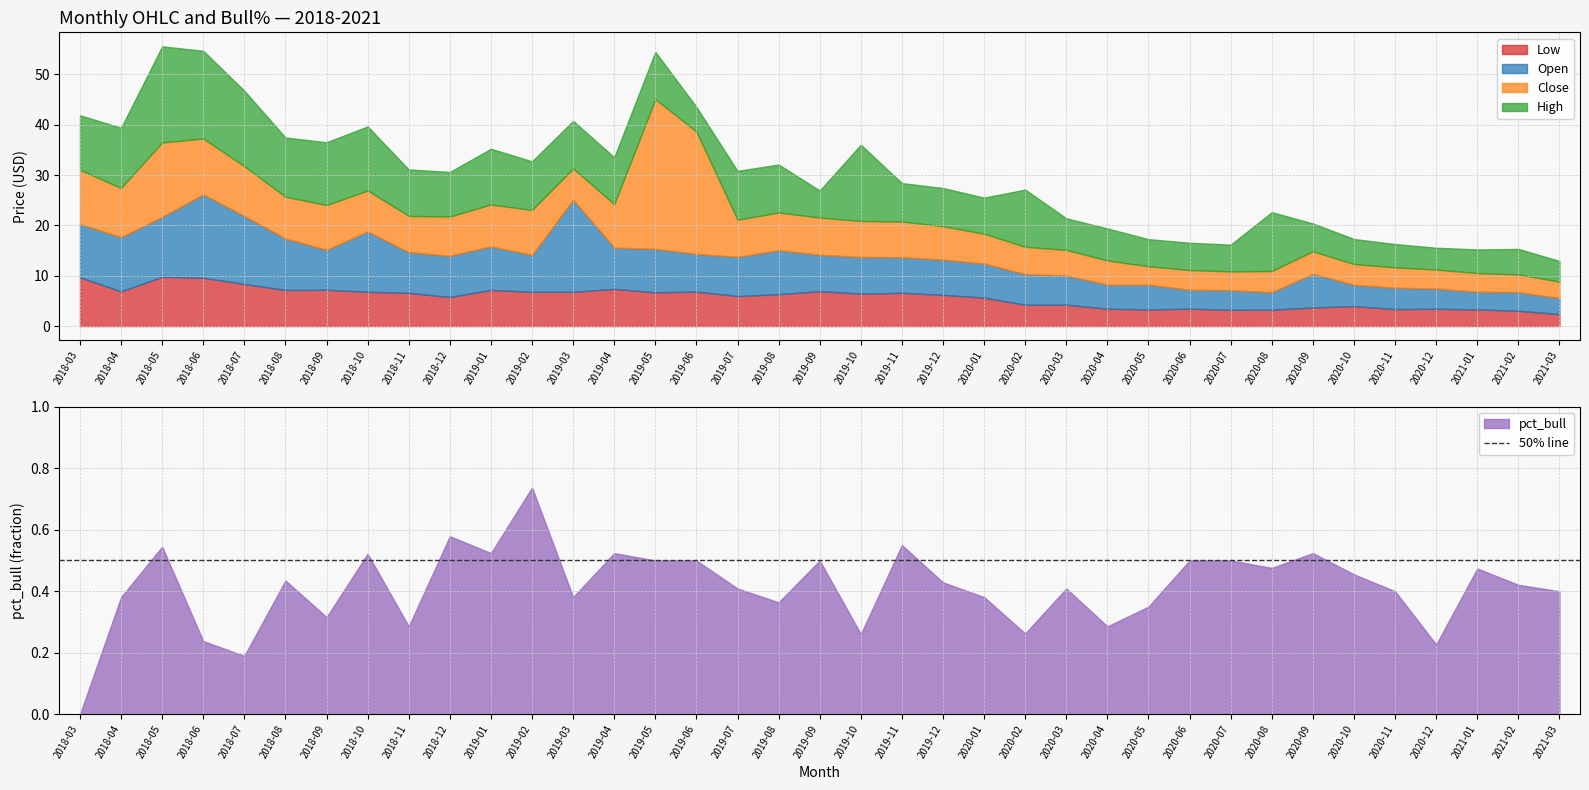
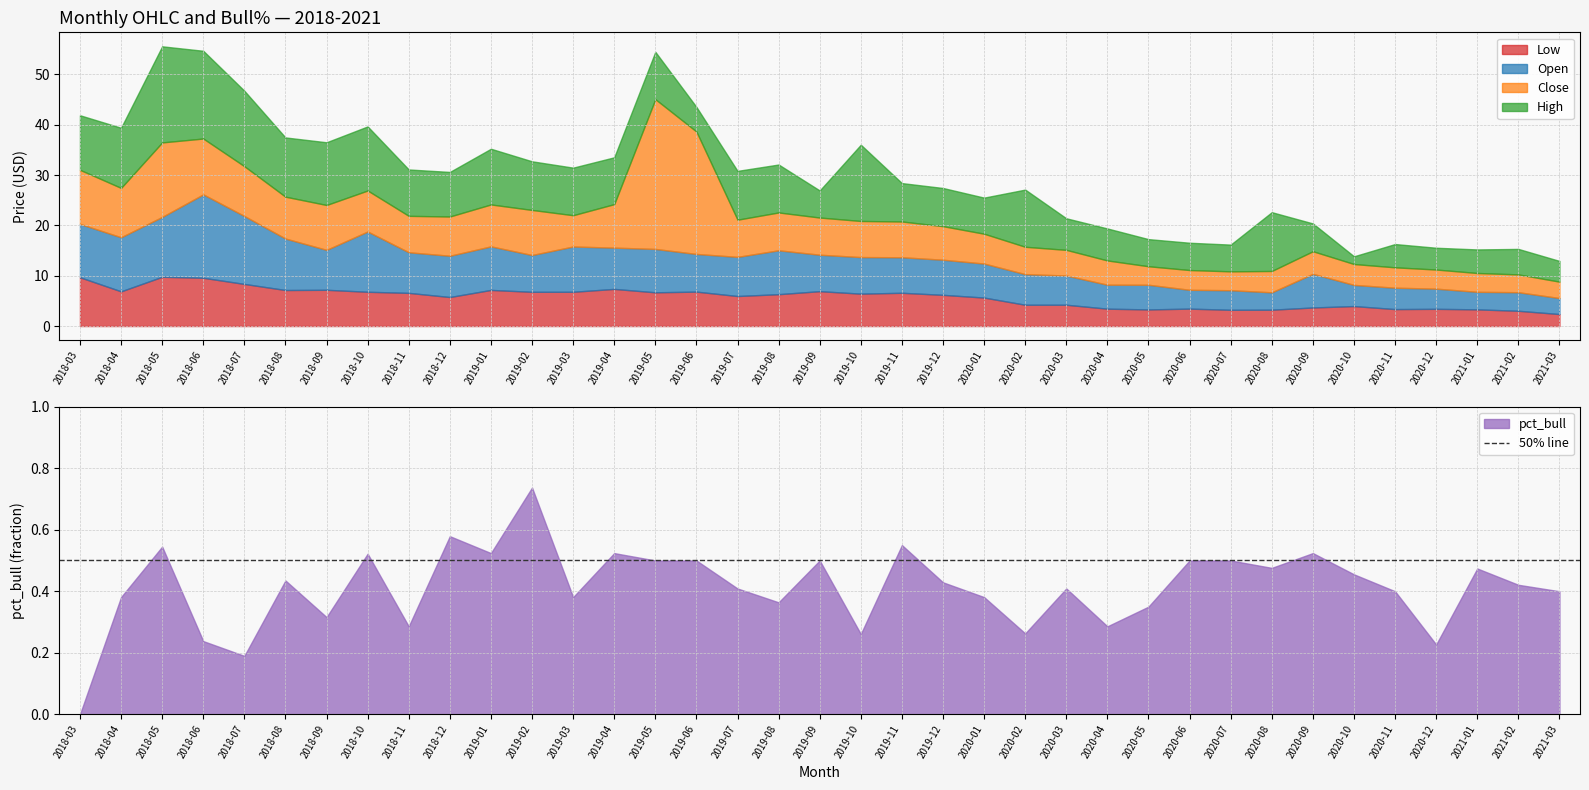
  {
    "Monthly OHLC and Bull% — 2018-2021": {
      "Low": {
        "2018-03": 10,
        "2018-04": 7,
        "2018-05": 10,
        "2018-06": 10,
        "2018-07": 8,
        "2018-08": 7,
        "2018-09": 7,
        "2018-10": 7,
        "2018-11": 7,
        "2018-12": 6,
        "2019-01": 7,
        "2019-02": 7,
        "2019-03": 7,
        "2019-04": 7,
        "2019-05": 7,
        "2019-06": 7,
        "2019-07": 6,
        "2019-08": 6,
        "2019-09": 7,
        "2019-10": 6,
        "2019-11": 7,
        "2019-12": 6,
        "2020-01": 6,
        "2020-02": 4,
        "2020-03": 4,
        "2020-04": 3,
        "2020-05": 3,
        "2020-06": 3,
        "2020-07": 3,
        "2020-08": 3,
        "2020-09": 4,
        "2020-10": 4,
        "2020-11": 3,
        "2020-12": 3,
        "2021-01": 3,
        "2021-02": 3,
        "2021-03": 2
      },
      "Open": {
        "2018-03": 11,
        "2018-04": 11,
        "2018-05": 12,
        "2018-06": 17,
        "2018-07": 13,
        "2018-08": 10,
        "2018-09": 8,
        "2018-10": 12,
        "2018-11": 8,
        "2018-12": 8,
        "2019-01": 9,
        "2019-02": 7,
-       "2019-03": 18,
+       "2019-03": 9,
        "2019-04": 8,
        "2019-05": 9,
        "2019-06": 7,
        "2019-07": 8,
        "2019-08": 9,
        "2019-09": 7,
        "2019-10": 7,
        "2019-11": 7,
        "2019-12": 7,
        "2020-01": 7,
        "2020-02": 6,
        "2020-03": 6,
        "2020-04": 5,
        "2020-05": 5,
        "2020-06": 4,
        "2020-07": 4,
        "2020-08": 3,
        "2020-09": 7,
        "2020-10": 4,
        "2020-11": 4,
        "2020-12": 4,
        "2021-01": 3,
        "2021-02": 4,
        "2021-03": 3
      },
      "Close": {
        "2018-03": 11,
        "2018-04": 10,
        "2018-05": 15,
        "2018-06": 11,
        "2018-07": 10,
        "2018-08": 8,
        "2018-09": 9,
        "2018-10": 8,
        "2018-11": 7,
        "2018-12": 8,
        "2019-01": 8,
        "2019-02": 9,
        "2019-03": 6,
        "2019-04": 9,
        "2019-05": 30,
        "2019-06": 24,
        "2019-07": 7,
        "2019-08": 8,
        "2019-09": 7,
        "2019-10": 7,
        "2019-11": 7,
        "2019-12": 7,
        "2020-01": 6,
        "2020-02": 5,
        "2020-03": 5,
        "2020-04": 5,
        "2020-05": 4,
        "2020-06": 4,
        "2020-07": 4,
        "2020-08": 4,
        "2020-09": 4,
        "2020-10": 4,
        "2020-11": 4,
        "2020-12": 4,
        "2021-01": 4,
        "2021-02": 4,
        "2021-03": 3
      },
      "High": {
        "2018-03": 11,
        "2018-04": 12,
        "2018-05": 19,
        "2018-06": 17,
        "2018-07": 15,
        "2018-08": 12,
        "2018-09": 12,
        "2018-10": 13,
        "2018-11": 9,
        "2018-12": 9,
        "2019-01": 11,
        "2019-02": 10,
        "2019-03": 9,
        "2019-04": 9,
        "2019-05": 9,
        "2019-06": 5,
        "2019-07": 10,
        "2019-08": 10,
        "2019-09": 5,
        "2019-10": 15,
        "2019-11": 8,
        "2019-12": 8,
        "2020-01": 7,
        "2020-02": 11,
        "2020-03": 6,
        "2020-04": 6,
        "2020-05": 5,
        "2020-06": 5,
        "2020-07": 5,
        "2020-08": 12,
        "2020-09": 6,
-       "2020-10": 5,
+       "2020-10": 2,
        "2020-11": 5,
        "2020-12": 4,
        "2021-01": 5,
        "2021-02": 5,
        "2021-03": 4
      }
    }
  }
